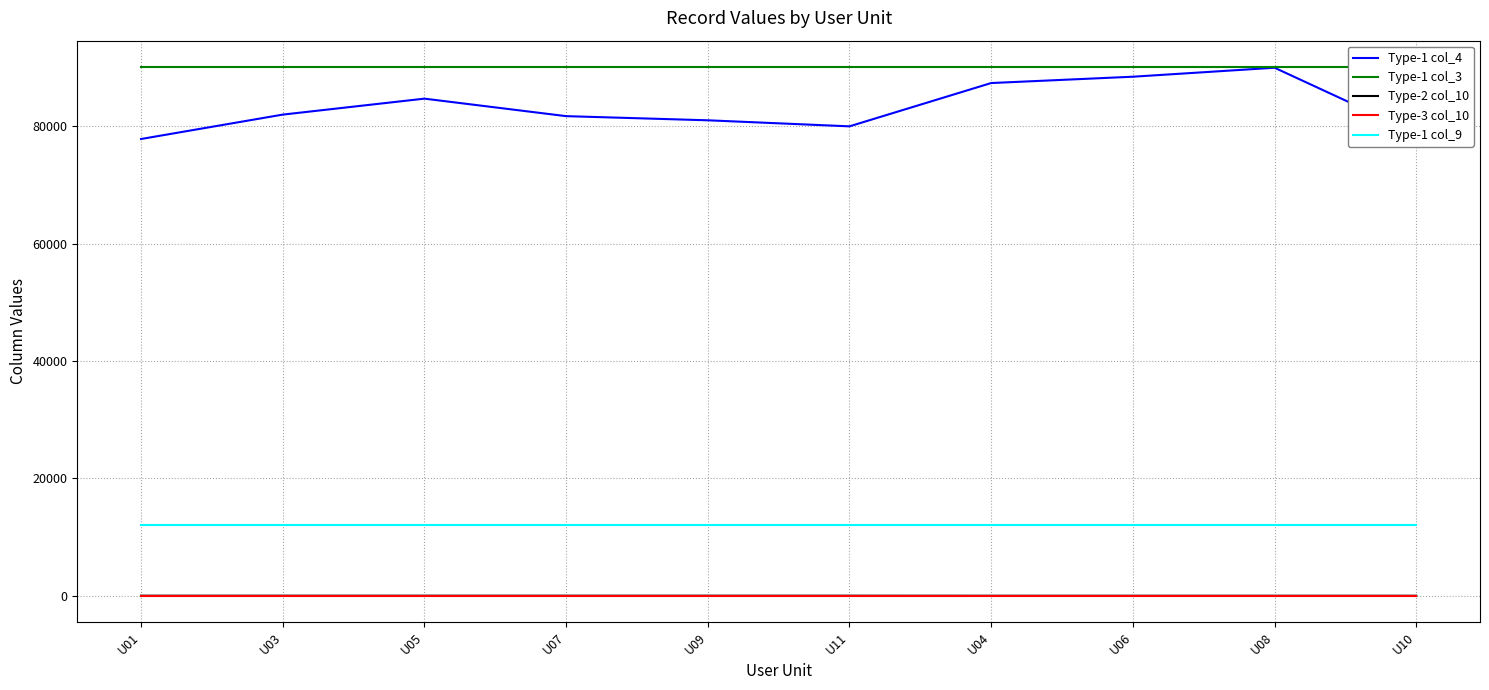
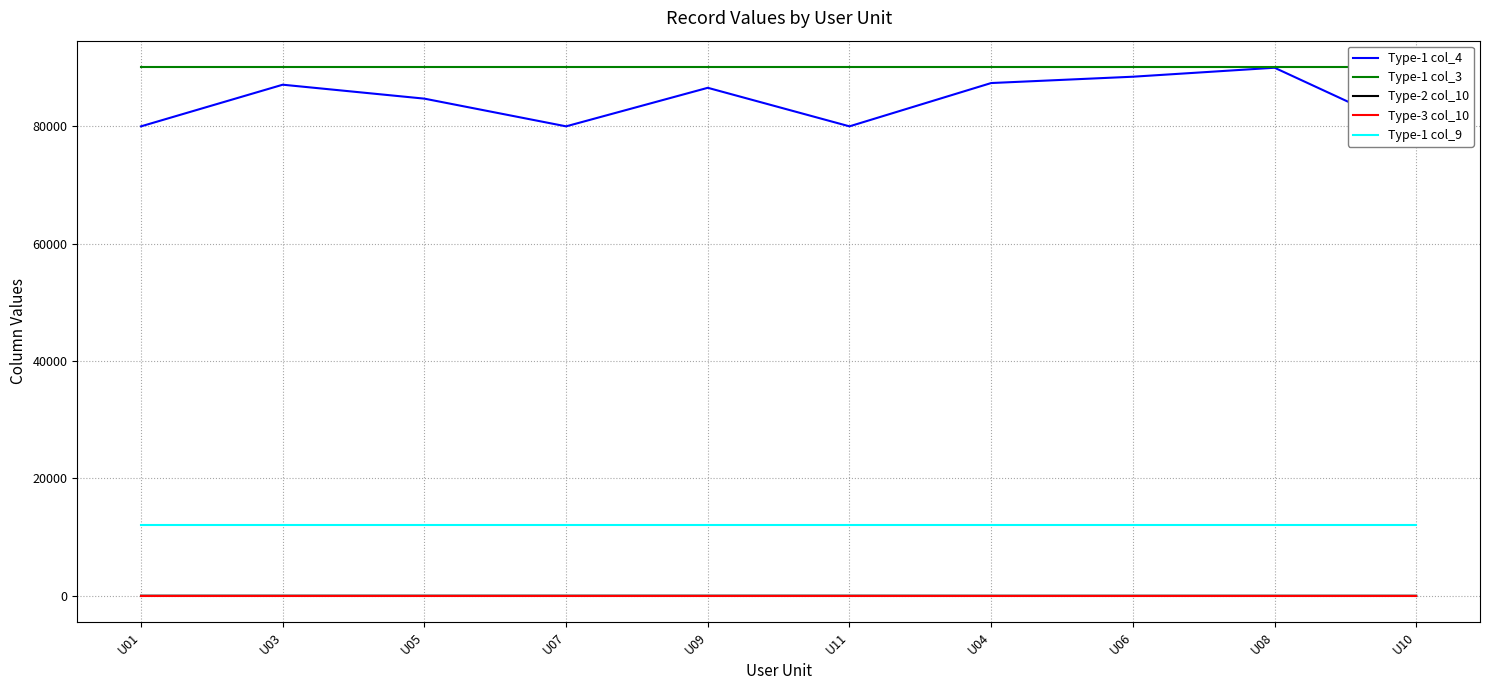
  {
    "Type-1 col_4": {
-     "U01": 78000,
-     "U03": 82000,
+     "U01": 80000,
+     "U03": 87000,
      "U05": 85000,
-     "U07": 82000,
-     "U09": 81000,
+     "U07": 80000,
+     "U09": 87000,
      "U11": 80000,
      "U04": 87000,
      "U06": 88000
    },
    "Type-1 col_3": {
      "U01": 90000,
      "U03": 90000,
      "U05": 90000,
      "U07": 90000,
      "U09": 90000,
      "U11": 90000,
      "U04": 90000,
      "U06": 90000
    },
    "Type-3 col_10": {
      "U01": 0,
      "U03": 0,
      "U05": 0,
      "U07": 0,
      "U09": 0,
      "U11": 0,
      "U04": 0,
      "U06": 0,
      "U08": 0,
      "U10": 0
    },
    "Type-1 col_9": {
      "U01": 12000,
      "U03": 12000,
      "U05": 12000,
      "U07": 12000,
      "U09": 12000,
      "U11": 12000,
      "U04": 12000,
      "U06": 12000,
      "U08": 12000,
      "U10": 12000
    }
  }
